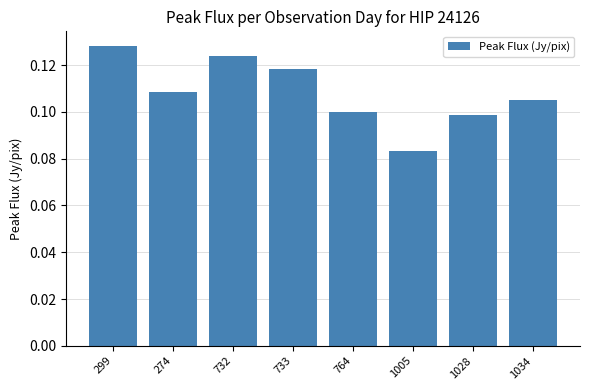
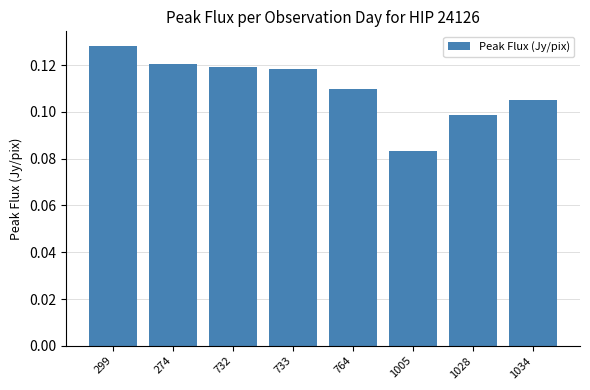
  {
    "299": 0.128,
-   "274": 0.109,
-   "732": 0.124,
+   "274": 0.120,
+   "732": 0.119,
    "733": 0.118,
-   "764": 0.100,
+   "764": 0.110,
    "1005": 0.083,
    "1028": 0.099,
    "1034": 0.105
  }
